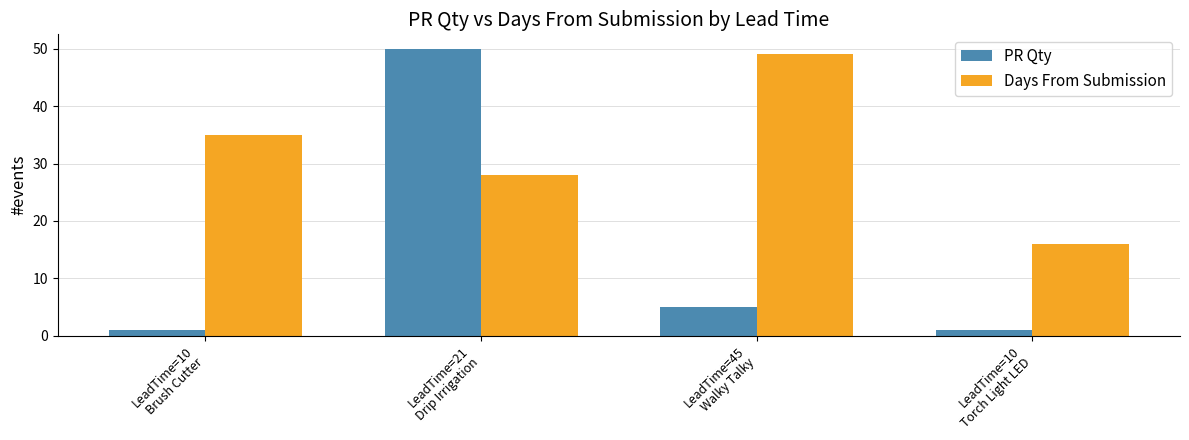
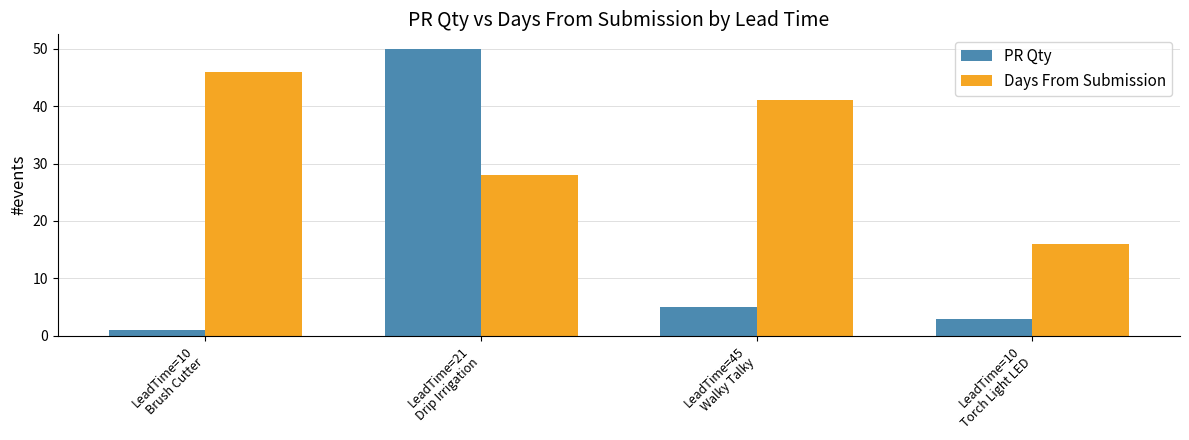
  {
    "PR Qty": {
      "LeadTime=10 Brush Cutter": 1,
      "LeadTime=21 Drip Irrigation": 50,
      "LeadTime=45 Walky Talky": 5,
-     "LeadTime=10 Torch Light LED": 1
+     "LeadTime=10 Torch Light LED": 3
    },
    "Days From Submission": {
-     "LeadTime=10 Brush Cutter": 35,
+     "LeadTime=10 Brush Cutter": 46,
      "LeadTime=21 Drip Irrigation": 28,
-     "LeadTime=45 Walky Talky": 49,
+     "LeadTime=45 Walky Talky": 41,
      "LeadTime=10 Torch Light LED": 16
    }
  }
